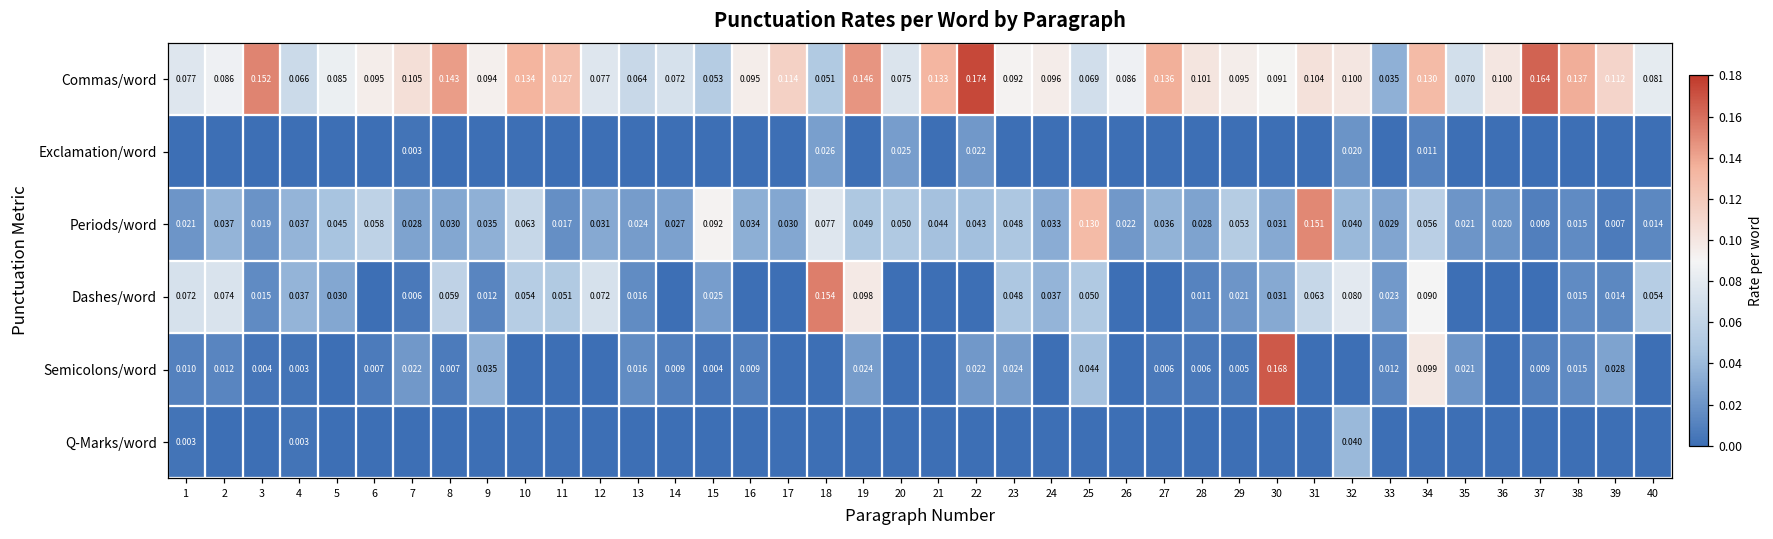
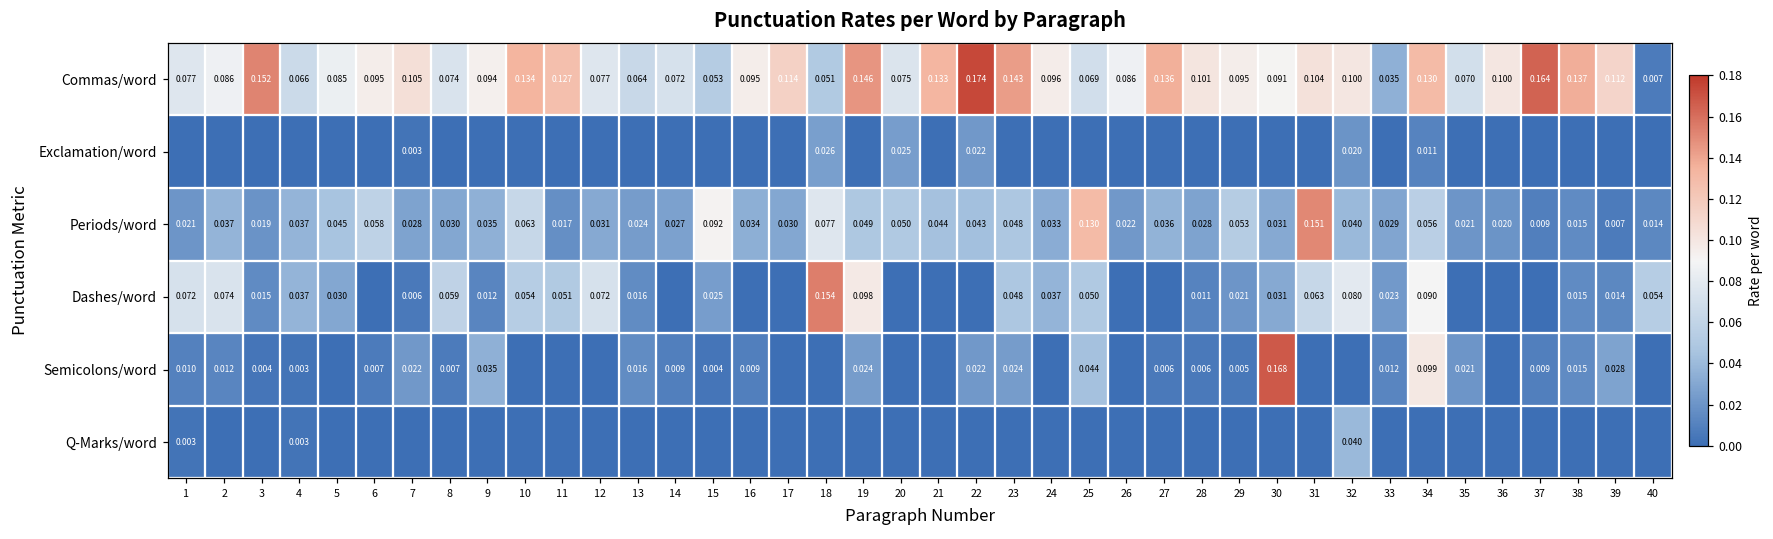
  {
    "Commas/word": {
      "1": 0.077,
      "2": 0.086,
      "3": 0.152,
      "4": 0.066,
      "5": 0.085,
      "6": 0.095,
      "7": 0.105,
-     "8": 0.143,
+     "8": 0.074,
      "9": 0.094,
      "10": 0.134,
      "11": 0.127,
      "12": 0.077,
      "13": 0.064,
      "14": 0.072,
      "15": 0.053,
      "16": 0.095,
      "17": 0.114,
      "18": 0.051,
      "19": 0.146,
      "20": 0.075,
      "21": 0.133,
      "22": 0.174,
-     "23": 0.092,
+     "23": 0.143,
      "24": 0.096,
      "25": 0.069,
      "26": 0.086,
      "27": 0.136,
      "28": 0.101,
      "29": 0.095,
      "30": 0.091,
      "31": 0.104,
      "32": 0.100,
      "33": 0.035,
      "34": 0.130,
      "35": 0.070,
      "36": 0.100,
      "37": 0.164,
      "38": 0.137,
      "39": 0.112,
-     "40": 0.081
+     "40": 0.007
    },
    "Exclamation/word": {
      "7": 0.003,
      "18": 0.026,
      "20": 0.025,
      "22": 0.022,
      "32": 0.020,
      "34": 0.011
    },
    "Periods/word": {
      "1": 0.021,
      "2": 0.037,
      "3": 0.019,
      "4": 0.037,
      "5": 0.045,
      "6": 0.058,
      "7": 0.028,
      "8": 0.030,
      "9": 0.035,
      "10": 0.063,
      "11": 0.017,
      "12": 0.031,
      "13": 0.024,
      "14": 0.027,
      "15": 0.092,
      "16": 0.034,
      "17": 0.030,
      "18": 0.077,
      "19": 0.049,
      "20": 0.050,
      "21": 0.044,
      "22": 0.043,
      "23": 0.048,
      "24": 0.033,
      "25": 0.130,
      "26": 0.022,
      "27": 0.036,
      "28": 0.028,
      "29": 0.053,
      "30": 0.031,
      "31": 0.151,
      "32": 0.040,
      "33": 0.029,
      "34": 0.056,
      "35": 0.021,
      "36": 0.020,
      "37": 0.009,
      "38": 0.015,
      "39": 0.007,
      "40": 0.014
    },
    "Dashes/word": {
      "1": 0.072,
      "2": 0.074,
      "3": 0.015,
      "4": 0.037,
      "5": 0.030,
      "7": 0.006,
      "8": 0.059,
      "9": 0.012,
      "10": 0.054,
      "11": 0.051,
      "12": 0.072,
      "13": 0.016,
      "15": 0.025,
      "18": 0.154,
      "19": 0.098,
      "23": 0.048,
      "24": 0.037,
      "25": 0.050,
      "28": 0.011,
      "29": 0.021,
      "30": 0.031,
      "31": 0.063,
      "32": 0.080,
      "33": 0.023,
      "34": 0.090,
      "38": 0.015,
      "39": 0.014,
      "40": 0.054
    },
    "Semicolons/word": {
      "1": 0.010,
      "2": 0.012,
      "3": 0.004,
      "4": 0.003,
      "6": 0.007,
      "7": 0.022,
      "8": 0.007,
      "9": 0.035,
      "13": 0.016,
      "14": 0.009,
      "15": 0.004,
      "16": 0.009,
      "19": 0.024,
      "22": 0.022,
      "23": 0.024,
      "25": 0.044,
      "27": 0.006,
      "28": 0.006,
      "29": 0.005,
      "30": 0.168,
      "33": 0.012,
      "34": 0.099,
      "35": 0.021,
      "37": 0.009,
      "38": 0.015,
      "39": 0.028
    },
    "Q-Marks/word": {
      "1": 0.003,
      "4": 0.003,
      "32": 0.040
    }
  }
